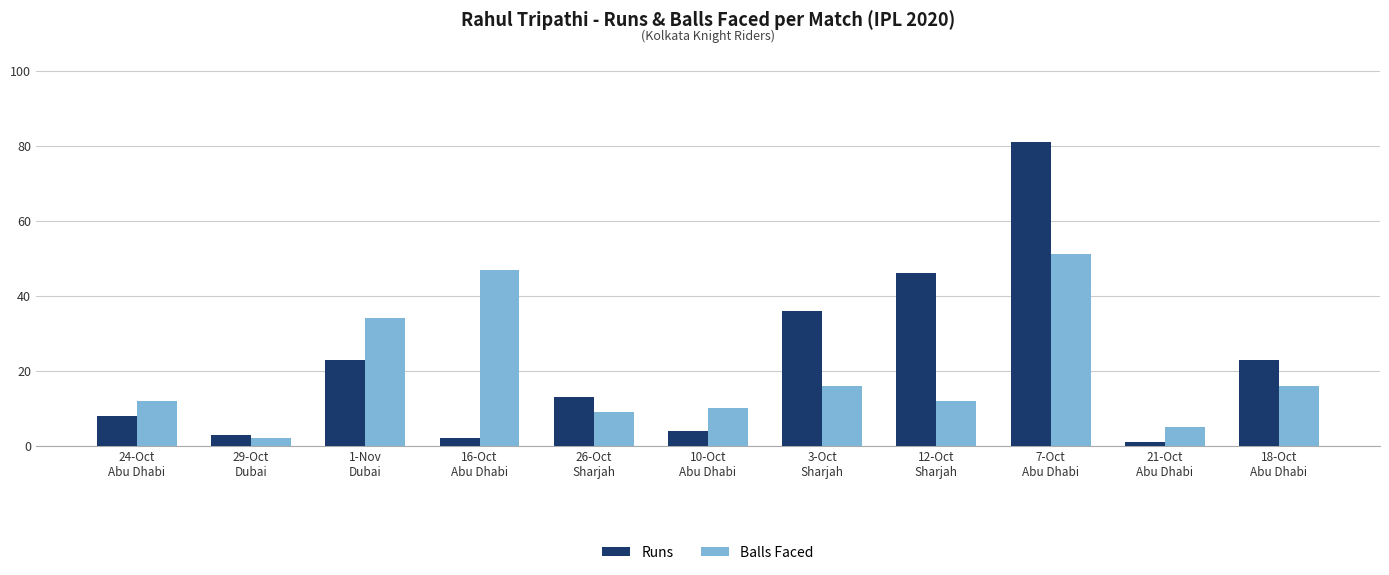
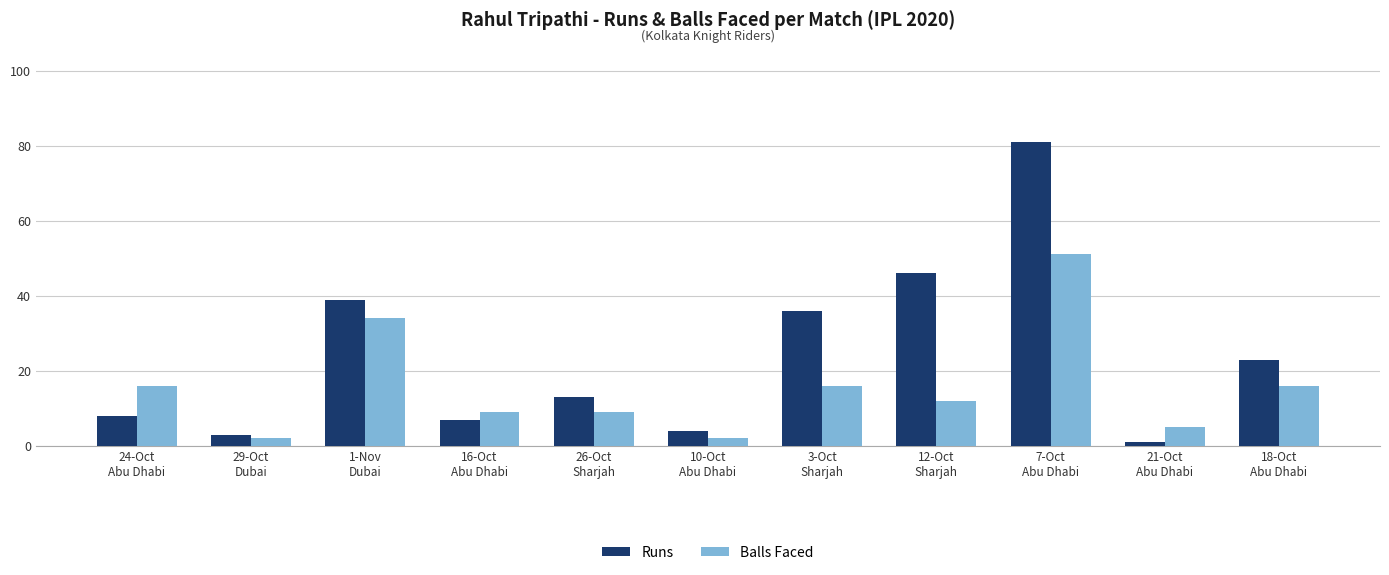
  {
    "Runs": {
      "24-Oct Abu Dhabi": 8,
      "29-Oct Dubai": 3,
-     "1-Nov Dubai": 23,
-     "16-Oct Abu Dhabi": 2,
+     "1-Nov Dubai": 39,
+     "16-Oct Abu Dhabi": 7,
      "26-Oct Sharjah": 13,
      "10-Oct Abu Dhabi": 4,
      "3-Oct Sharjah": 36,
      "12-Oct Sharjah": 46,
      "7-Oct Abu Dhabi": 81,
      "21-Oct Abu Dhabi": 1,
      "18-Oct Abu Dhabi": 23
    },
    "Balls Faced": {
-     "24-Oct Abu Dhabi": 12,
+     "24-Oct Abu Dhabi": 16,
      "29-Oct Dubai": 2,
      "1-Nov Dubai": 34,
-     "16-Oct Abu Dhabi": 47,
+     "16-Oct Abu Dhabi": 9,
      "26-Oct Sharjah": 9,
-     "10-Oct Abu Dhabi": 10,
+     "10-Oct Abu Dhabi": 2,
      "3-Oct Sharjah": 16,
      "12-Oct Sharjah": 12,
      "7-Oct Abu Dhabi": 51,
      "21-Oct Abu Dhabi": 5,
      "18-Oct Abu Dhabi": 16
    }
  }
